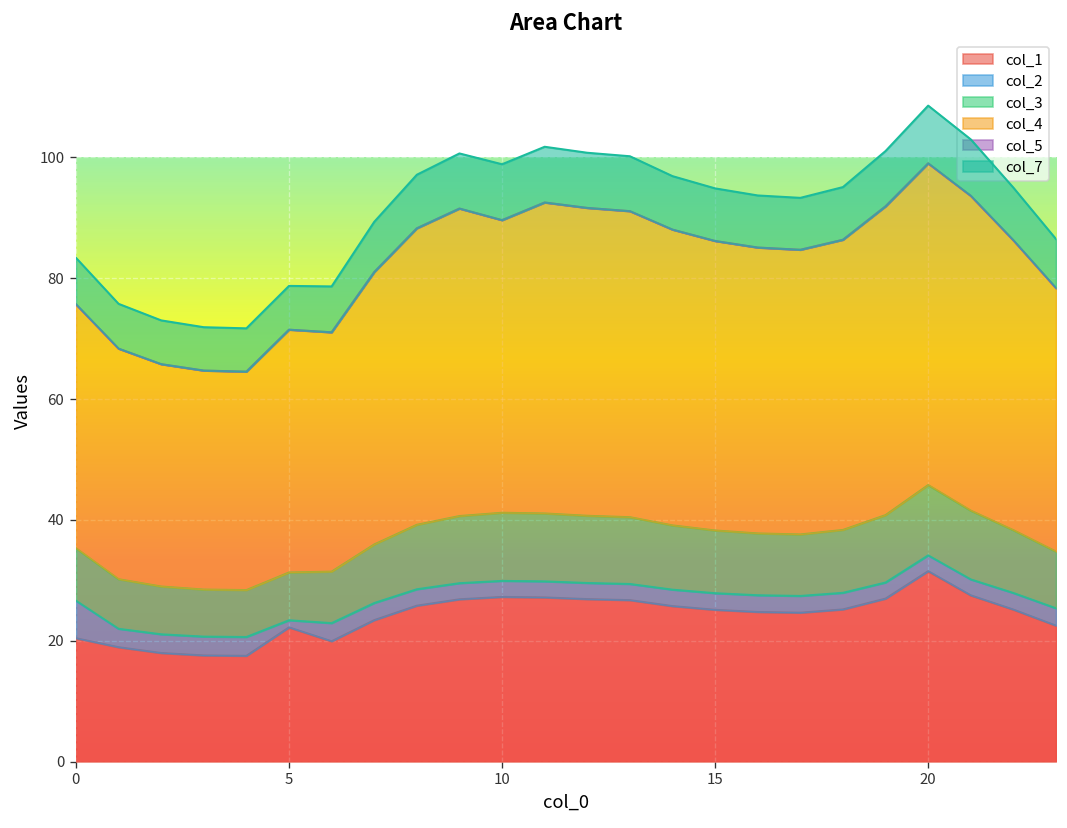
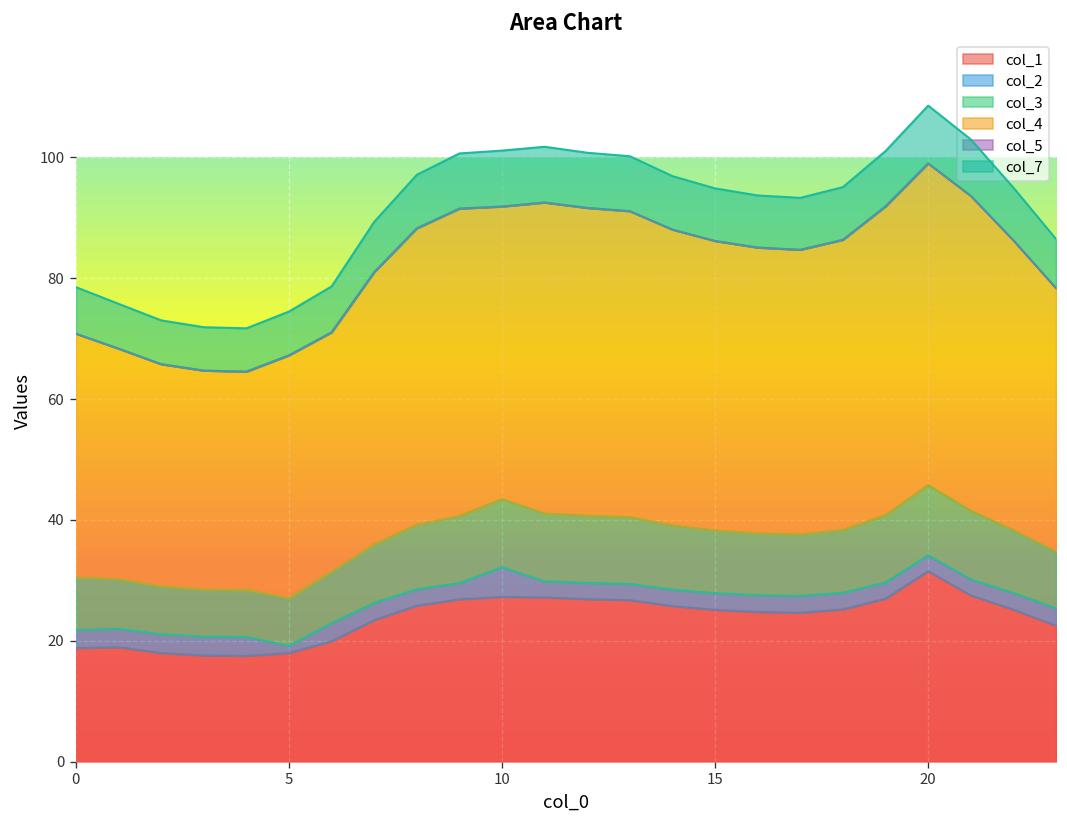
  {
    "col_1": {
-     "0": 20,
-     "5": 22,
+     "0": 19,
+     "5": 18,
      "10": 27,
      "15": 25,
      "20": 32
    },
    "col_2": {
-     "0": 6,
+     "0": 3,
      "5": 1,
-     "10": 3,
+     "10": 5,
      "15": 3,
      "20": 3
    }
  }
